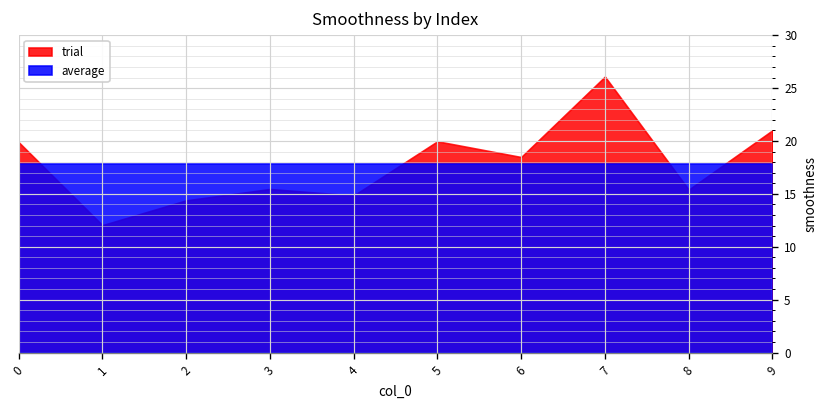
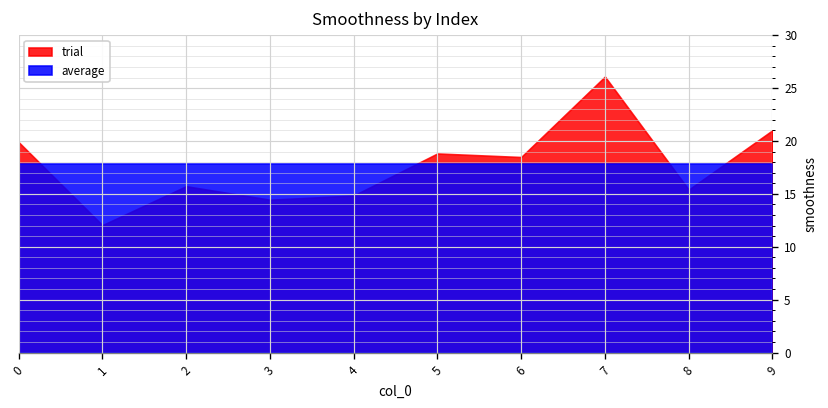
  {
    "trial": {
      "0": 20,
      "1": 12,
-     "2": 14,
-     "3": 15,
+     "2": 16,
+     "3": 14,
      "4": 15,
-     "5": 20,
+     "5": 19,
      "6": 18,
      "7": 26,
      "8": 15,
      "9": 21
    },
    "average": {
      "0": 18,
      "1": 18,
      "2": 18,
      "3": 18,
      "4": 18,
      "5": 18,
      "6": 18,
      "7": 18,
      "8": 18,
      "9": 18
    }
  }
